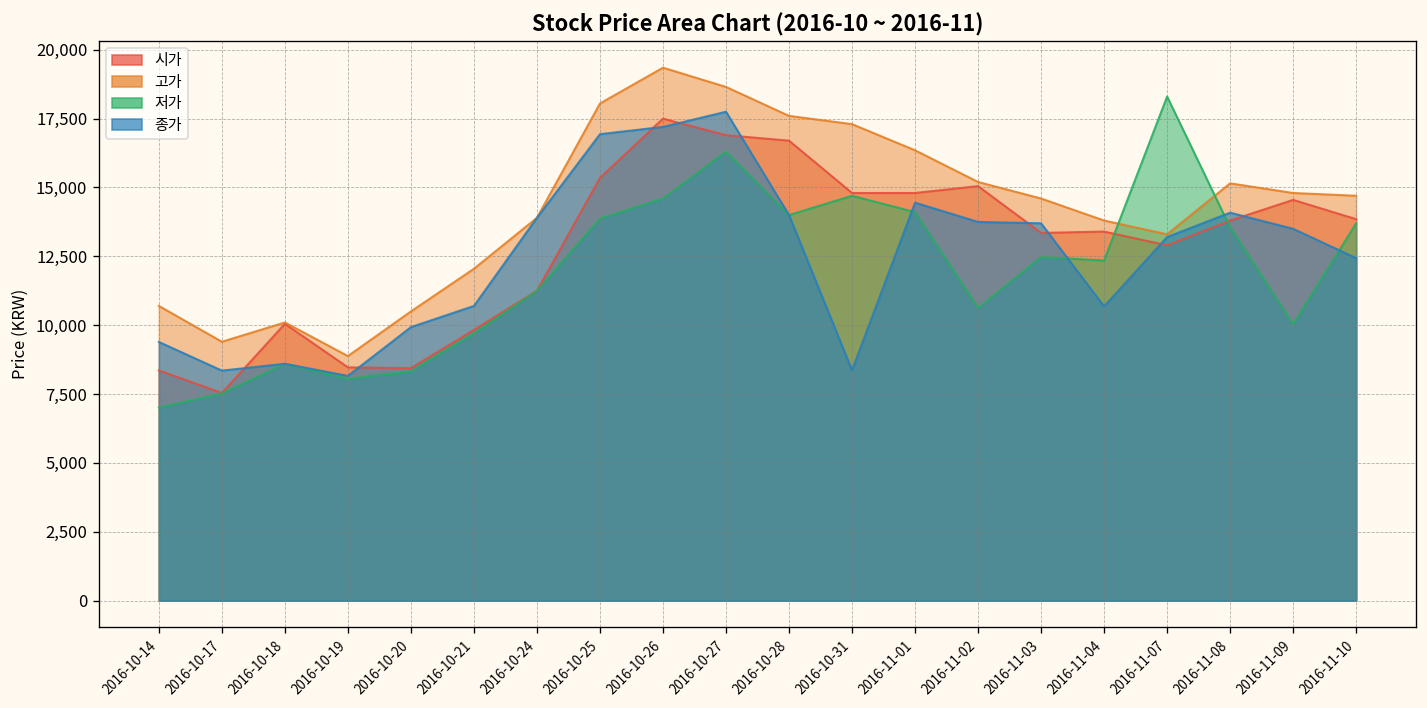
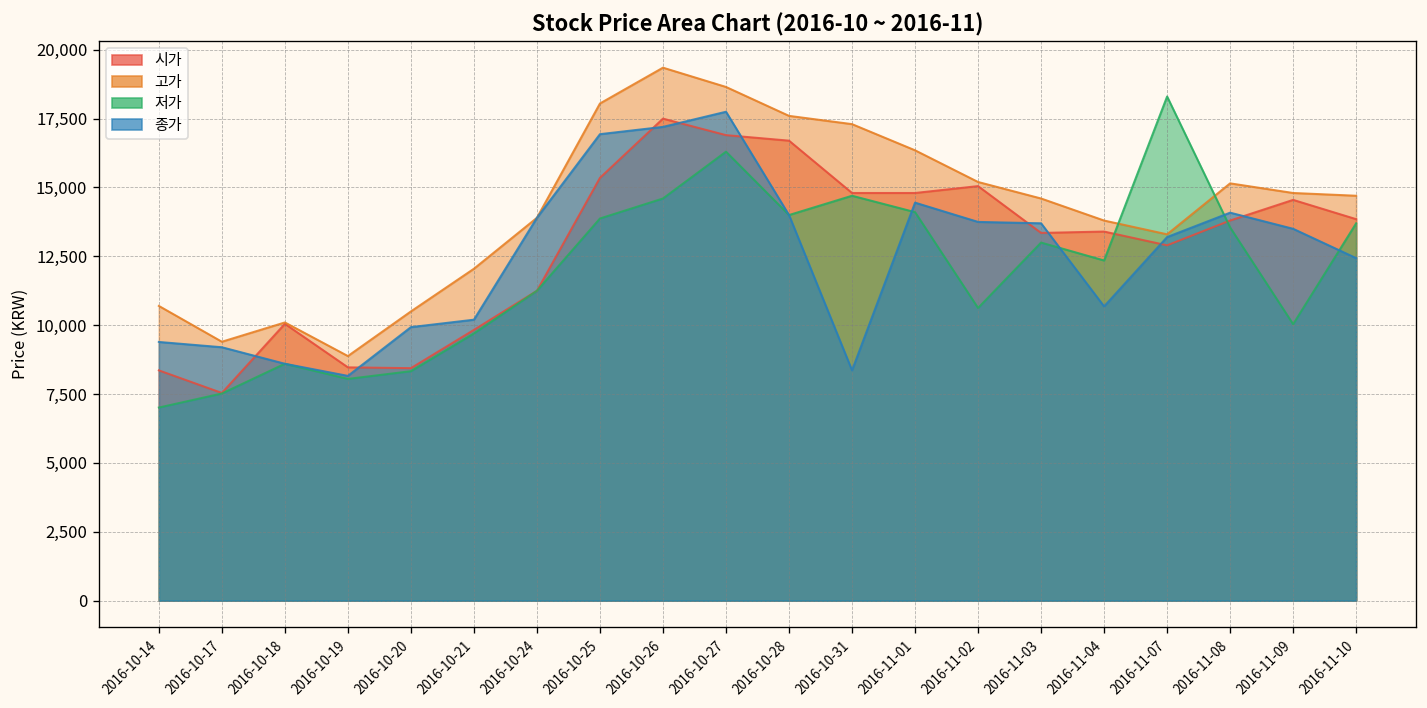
  {
    "저가": {
      "2016-10-14": "7,000",
      "2016-10-21": "9,700",
      "2016-10-25": "13,900",
      "2016-10-26": "14,600",
      "2016-10-27": "16,300",
      "2016-11-01": "14,100",
      "2016-11-02": "10,600",
-     "2016-11-03": "12,500",
+     "2016-11-03": "13,000",
      "2016-11-04": "12,400",
      "2016-11-07": "18,300",
      "2016-11-08": "13,600",
      "2016-11-09": "10,000",
      "2016-11-10": "13,700"
    },
    "종가": {
      "2016-10-14": "9,400",
-     "2016-10-17": "8,400",
+     "2016-10-17": "9,200",
      "2016-10-20": "9,900",
-     "2016-10-21": "10,700",
+     "2016-10-21": "10,200",
      "2016-10-25": "16,900",
      "2016-10-26": "17,200",
      "2016-10-27": "17,800",
      "2016-10-31": "8,400",
      "2016-11-01": "14,500",
      "2016-11-02": "13,800",
      "2016-11-03": "13,700",
      "2016-11-04": "10,700",
      "2016-11-08": "14,100",
      "2016-11-09": "13,500",
      "2016-11-10": "12,400"
    }
  }
